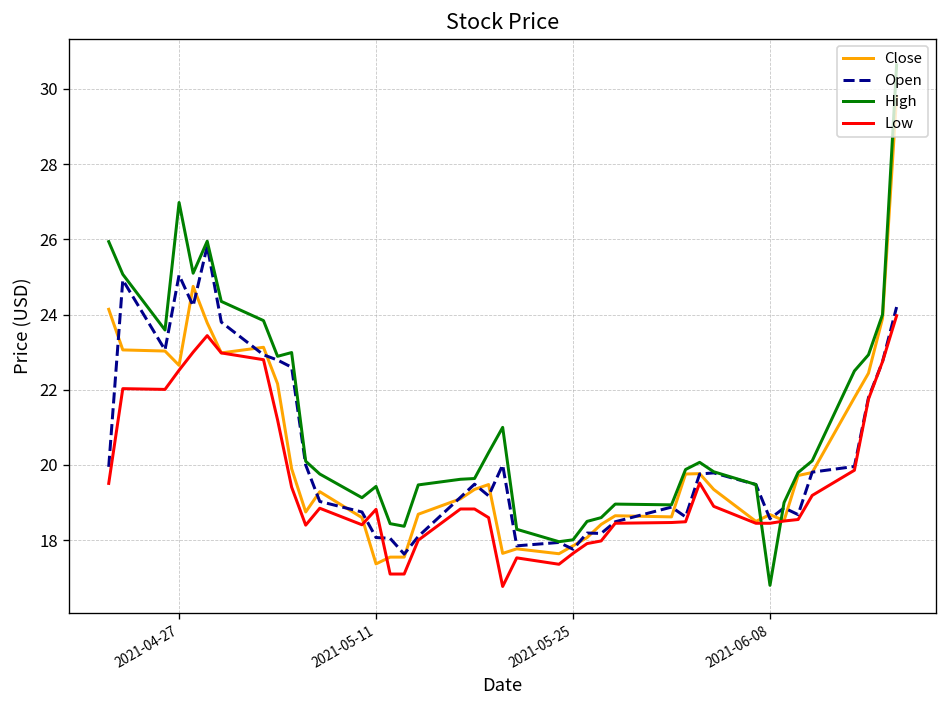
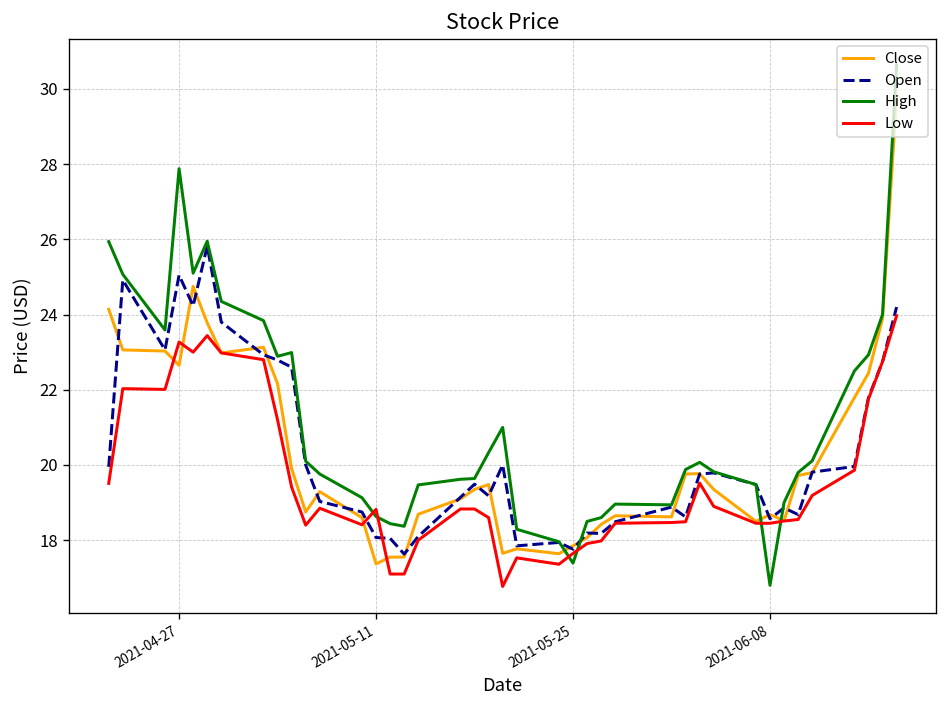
  {
    "Close": {
      "2021-04-27": 22.7,
      "2021-05-11": 17.4,
      "2021-05-25": 17.9,
      "2021-06-08": 18.7
    },
    "Open": {
      "2021-04-27": 25.1,
      "2021-05-11": 18.1,
      "2021-05-25": 17.8,
      "2021-06-08": 18.6
    },
    "High": {
-     "2021-04-27": 27.0,
-     "2021-05-11": 19.4,
-     "2021-05-25": 18.0,
+     "2021-04-27": 27.9,
+     "2021-05-11": 18.6,
+     "2021-05-25": 17.4,
      "2021-06-08": 16.8
    },
    "Low": {
-     "2021-04-27": 22.5,
+     "2021-04-27": 23.3,
      "2021-05-11": 18.8,
      "2021-05-25": 17.7,
      "2021-06-08": 18.5
    }
  }
